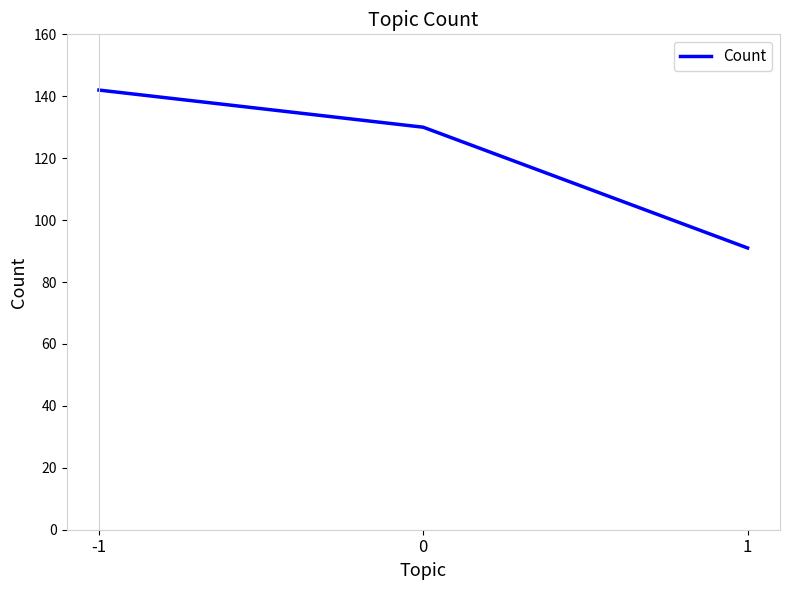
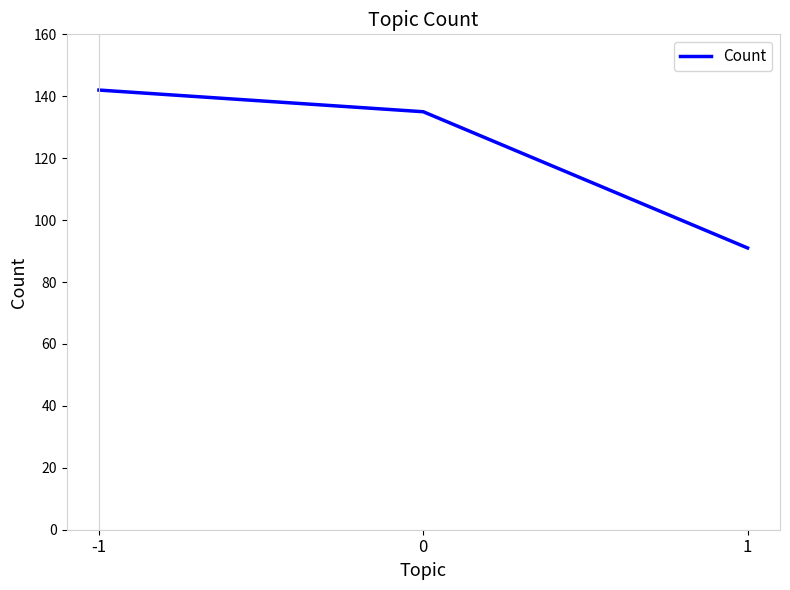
  {
    "-1": 142,
-   "0": 130,
+   "0": 135,
    "1": 91
  }
